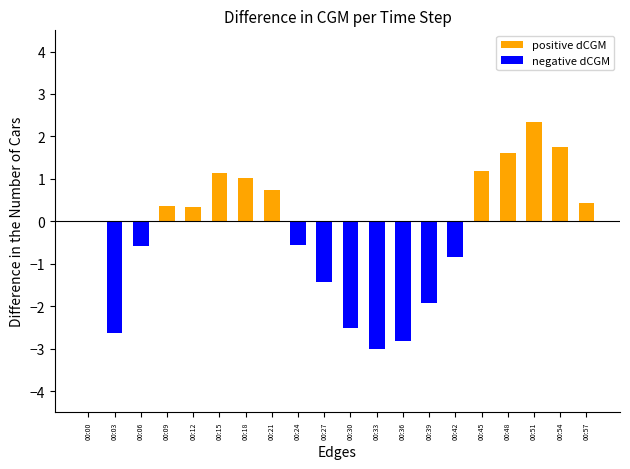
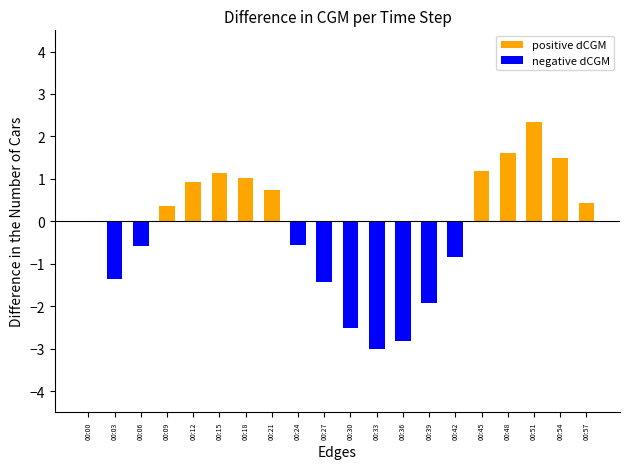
  {
    "positive dCGM": {
      "00:00": 0.0,
      "00:03": 0.0,
      "00:06": 0.0,
      "00:09": 0.3,
-     "00:12": 0.3,
+     "00:12": 0.9,
      "00:15": 1.1,
      "00:18": 1.0,
      "00:21": 0.7,
      "00:24": 0.0,
      "00:27": 0.0,
      "00:30": 0.0,
      "00:33": 0.0,
      "00:36": 0.0,
      "00:39": 0.0,
      "00:42": 0.0,
      "00:45": 1.2,
      "00:48": 1.6,
      "00:51": 2.3,
-     "00:54": 1.7,
+     "00:54": 1.5,
      "00:57": 0.4
    },
    "negative dCGM": {
      "00:00": 0.0,
-     "00:03": -2.6,
+     "00:03": -1.4,
      "00:06": -0.6,
      "00:09": 0.0,
      "00:12": 0.0,
      "00:15": 0.0,
      "00:18": 0.0,
      "00:21": 0.0,
      "00:24": -0.6,
      "00:27": -1.4,
      "00:30": -2.5,
      "00:33": -3.0,
      "00:36": -2.8,
      "00:39": -1.9,
      "00:42": -0.8,
      "00:45": 0.0,
      "00:48": 0.0,
      "00:51": 0.0,
      "00:54": 0.0,
      "00:57": 0.0
    }
  }
